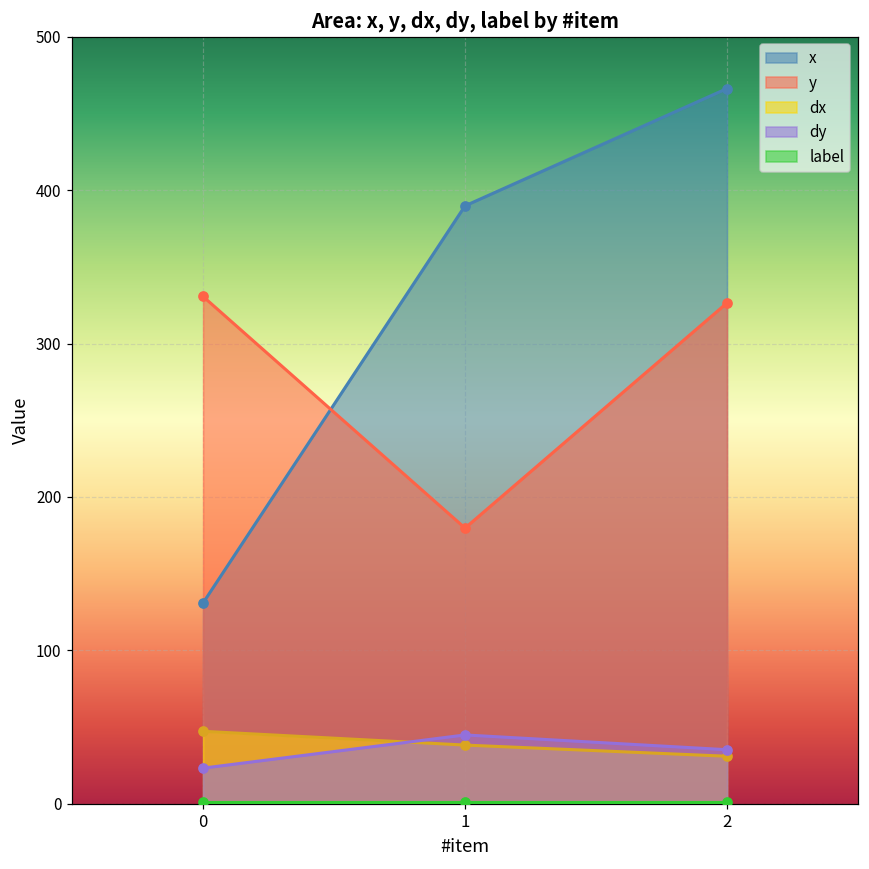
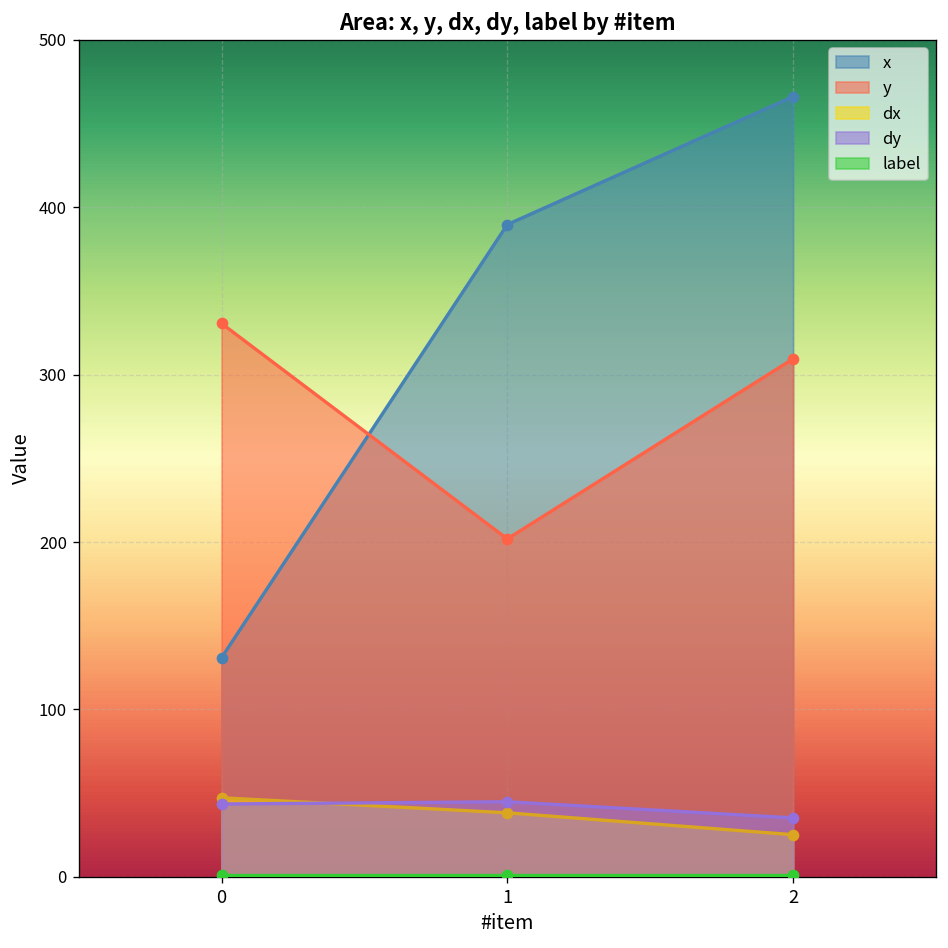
  {
    "x": {
      "0": 131,
      "1": 390,
      "2": 466
    },
    "y": {
      "0": 331,
-     "1": 180,
-     "2": 326
+     "1": 202,
+     "2": 310
    },
    "dx": {
      "0": 47,
      "1": 38,
-     "2": 31
+     "2": 25
    },
    "dy": {
-     "0": 23,
+     "0": 44,
      "1": 45,
      "2": 35
    },
    "label": {
      "0": 1,
      "1": 1,
      "2": 1
    }
  }
